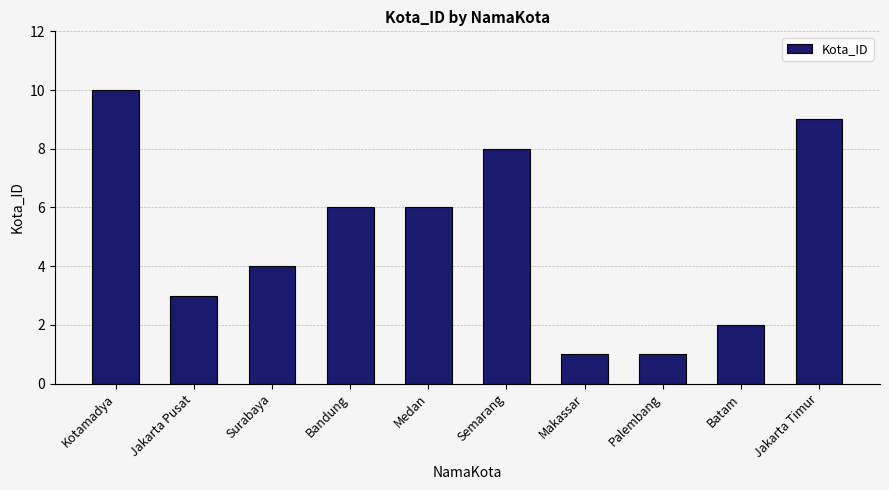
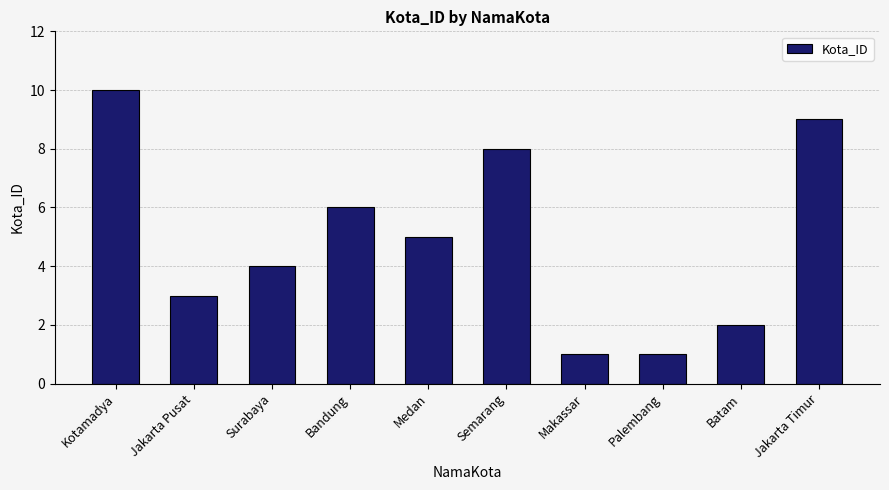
  {
    "Kotamadya": 10,
    "Jakarta Pusat": 3,
    "Surabaya": 4,
    "Bandung": 6,
-   "Medan": 6,
+   "Medan": 5,
    "Semarang": 8,
    "Makassar": 1,
    "Palembang": 1,
    "Batam": 2,
    "Jakarta Timur": 9
  }
